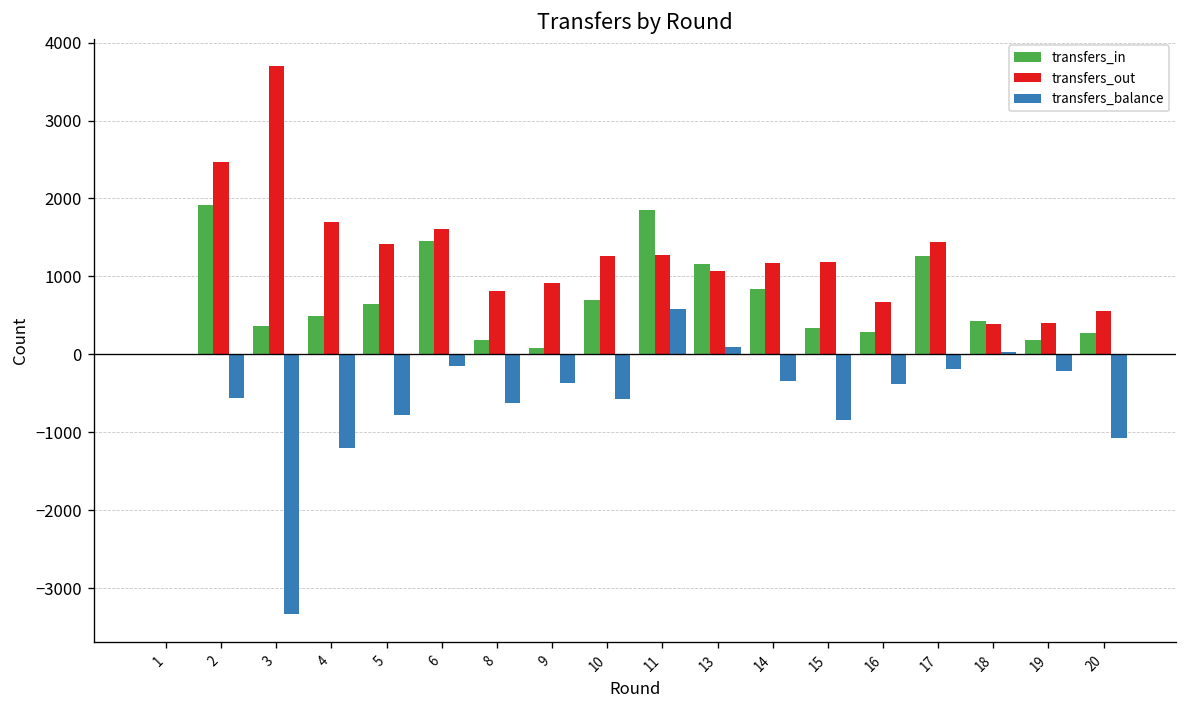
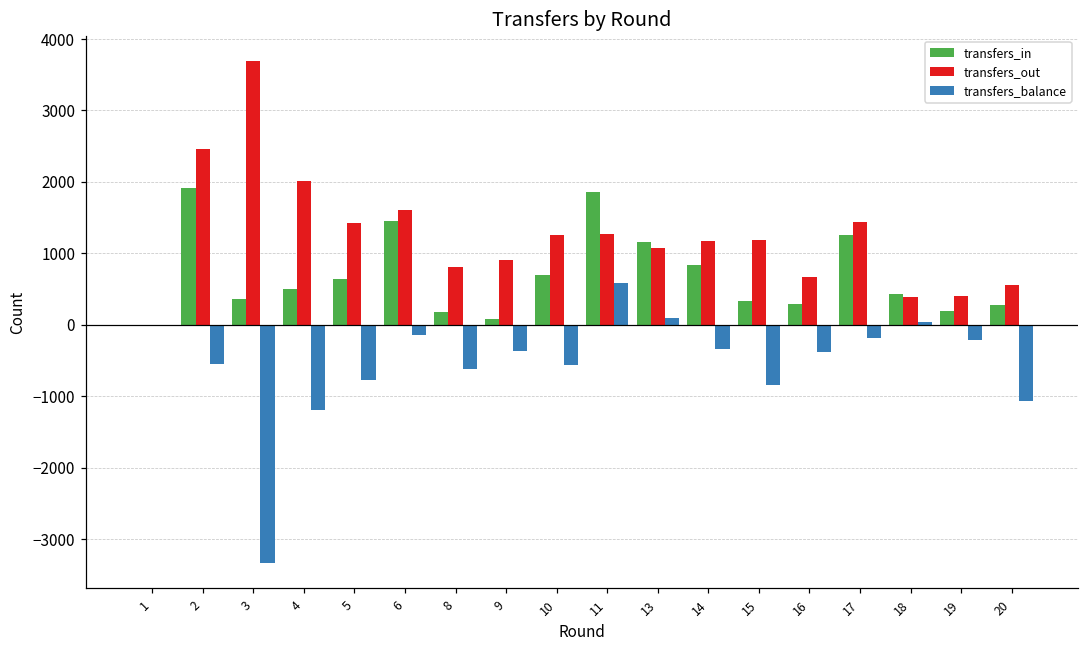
  {
    "transfers_in": {
      "1": 0,
      "2": 1900,
      "3": 400,
      "4": 500,
      "5": 600,
      "6": 1500,
      "8": 200,
      "9": 100,
      "10": 700,
      "11": 1900,
      "13": 1200,
      "14": 800,
      "15": 300,
      "16": 300,
      "17": 1300,
      "18": 400,
      "19": 200,
      "20": 300
    },
    "transfers_out": {
      "1": 0,
      "2": 2500,
      "3": 3700,
-     "4": 1700,
+     "4": 2000,
      "5": 1400,
      "6": 1600,
      "8": 800,
      "9": 900,
      "10": 1300,
      "11": 1300,
      "13": 1100,
      "14": 1200,
      "15": 1200,
      "16": 700,
      "17": 1400,
      "18": 400,
      "19": 400,
      "20": 600
    },
    "transfers_balance": {
      "1": 0,
      "2": -600,
      "3": -3300,
      "4": -1200,
      "5": -800,
      "6": -100,
      "8": -600,
      "9": -400,
      "10": -600,
      "11": 600,
      "13": 100,
      "14": -300,
      "15": -800,
      "16": -400,
      "17": -200,
      "19": -200,
      "20": -1100
    }
  }
